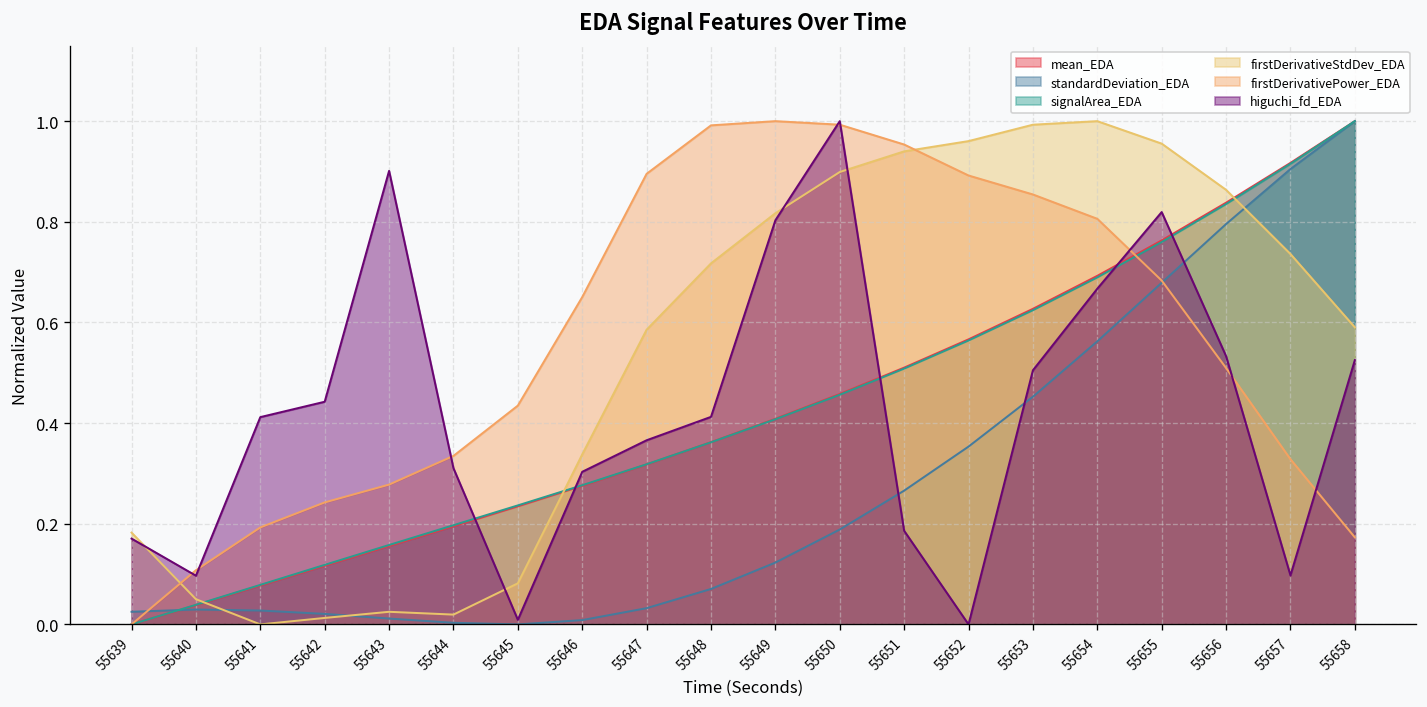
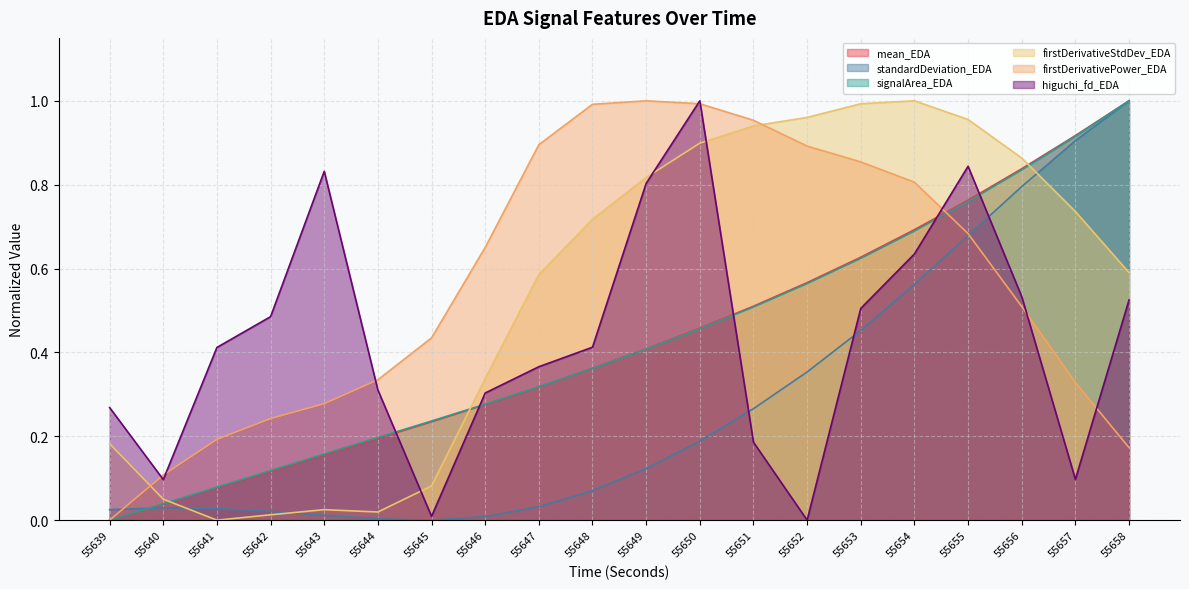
  {
    "higuchi_fd_EDA": {
-     "55639": 0.17,
+     "55639": 0.27,
      "55640": 0.10,
      "55641": 0.41,
-     "55642": 0.44,
-     "55643": 0.90,
+     "55642": 0.49,
+     "55643": 0.83,
      "55644": 0.31,
      "55645": 0.01,
      "55646": 0.30,
      "55647": 0.37,
      "55648": 0.41,
      "55649": 0.80,
      "55650": 1.00,
      "55651": 0.19,
      "55652": 0.00,
      "55653": 0.50,
-     "55654": 0.67,
-     "55655": 0.82,
+     "55654": 0.63,
+     "55655": 0.84,
      "55656": 0.53,
      "55657": 0.10,
      "55658": 0.53
    }
  }
